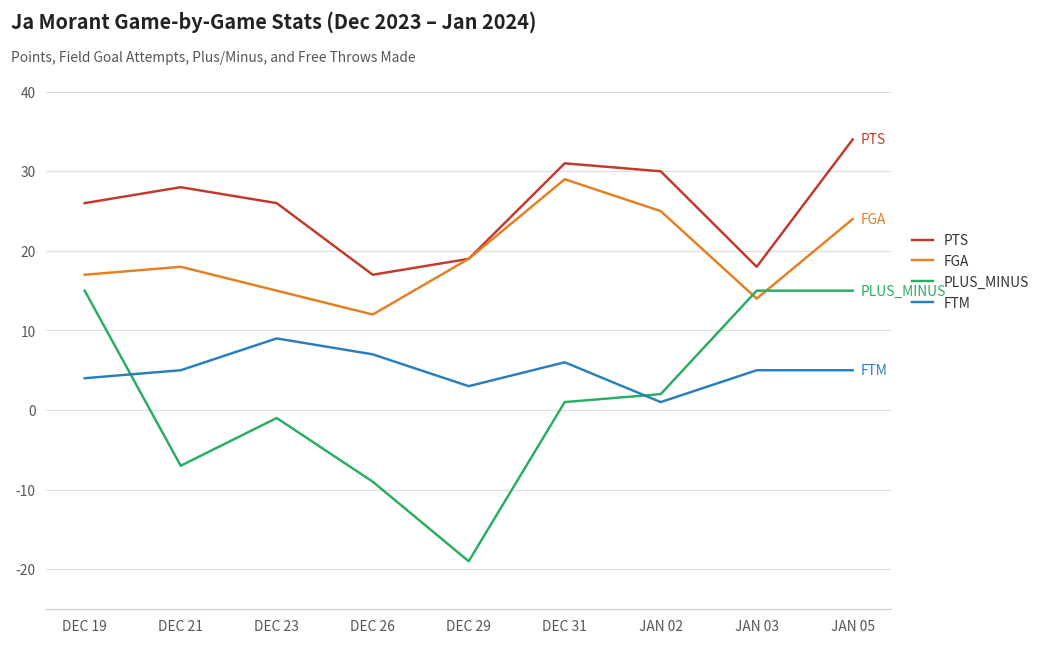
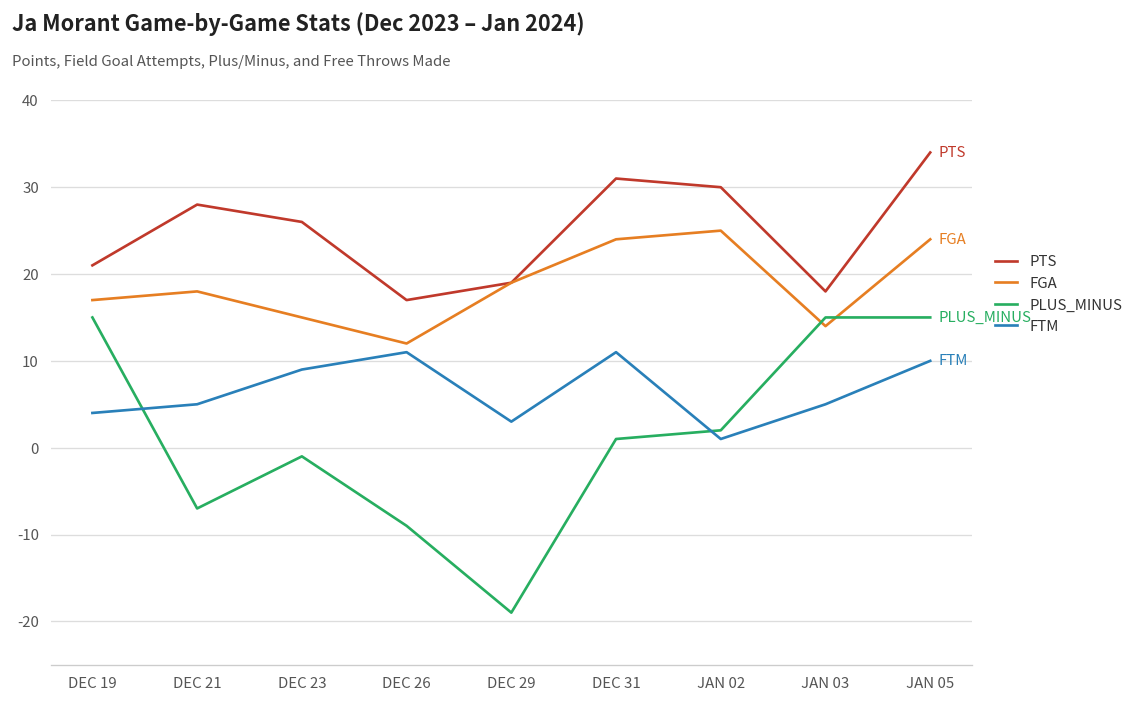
  {
    "PTS": {
-     "DEC 19": 26,
+     "DEC 19": 21,
      "DEC 21": 28,
      "DEC 23": 26,
      "DEC 26": 17,
      "DEC 31": 31,
      "JAN 02": 30,
      "JAN 03": 18,
      "JAN 05": 34
    },
    "FGA": {
      "DEC 19": 17,
      "DEC 21": 18,
      "DEC 23": 15,
      "DEC 26": 12,
-     "DEC 31": 29,
+     "DEC 31": 24,
      "JAN 02": 25,
      "JAN 03": 14,
      "JAN 05": 24
    },
    "PLUS_MINUS": {
      "DEC 19": 15,
      "DEC 21": -7,
      "DEC 23": -1,
      "DEC 26": -9,
      "DEC 29": -19,
      "DEC 31": 1,
      "JAN 02": 2,
      "JAN 03": 15,
      "JAN 05": 15
    },
    "FTM": {
      "DEC 19": 4,
      "DEC 21": 5,
      "DEC 23": 9,
-     "DEC 26": 7,
+     "DEC 26": 11,
      "DEC 29": 3,
-     "DEC 31": 6,
+     "DEC 31": 11,
      "JAN 02": 1,
      "JAN 03": 5,
-     "JAN 05": 5
+     "JAN 05": 10
    }
  }
